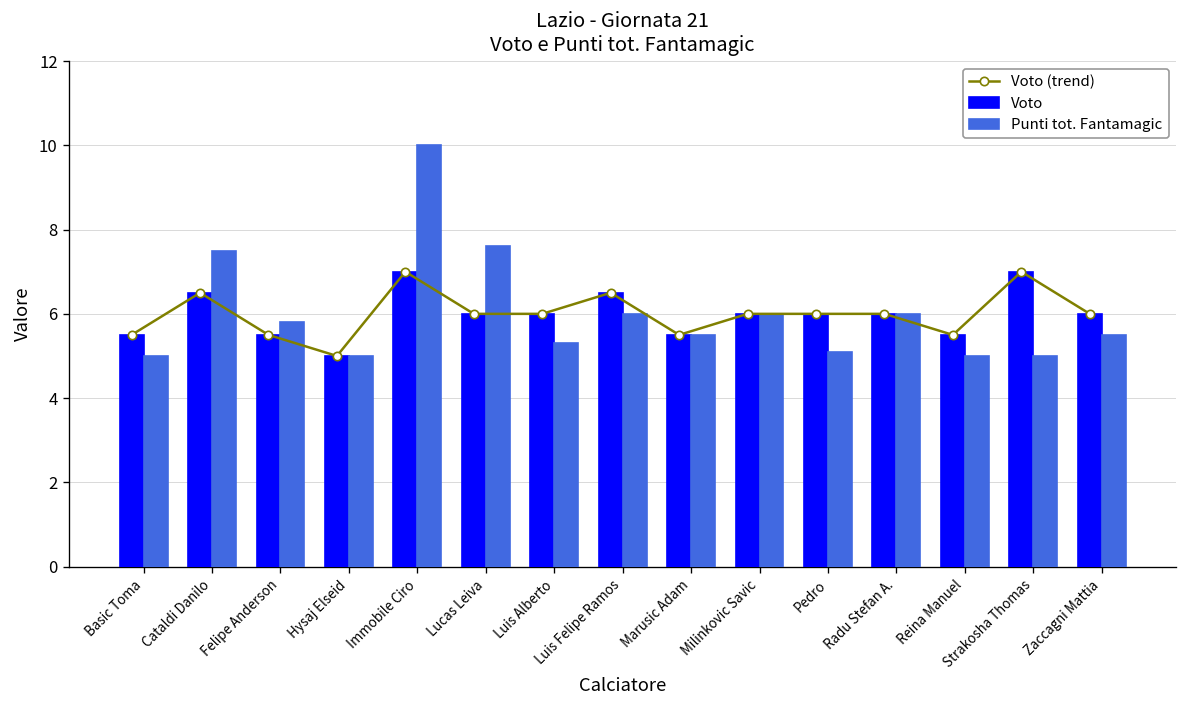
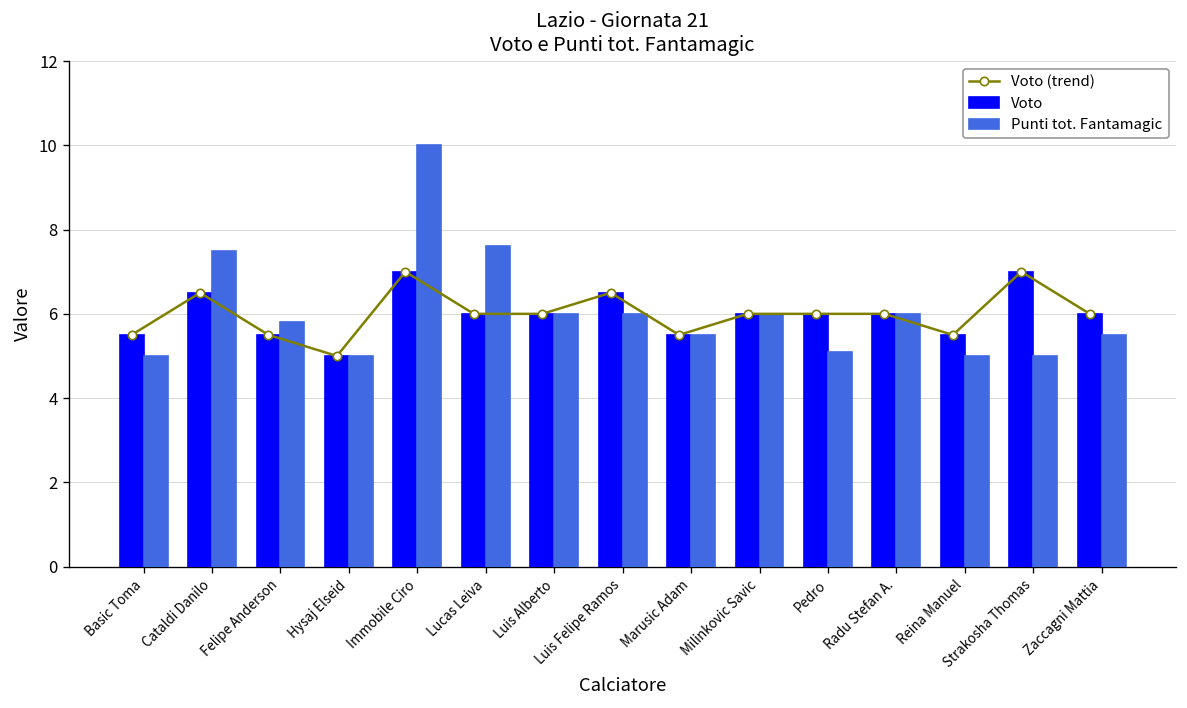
  {
    "Voto": {
      "Basic Toma": 5.5,
      "Cataldi Danilo": 6.5,
      "Felipe Anderson": 5.5,
      "Hysaj Elseid": 5.0,
      "Immobile Ciro": 7.0,
      "Lucas Leiva": 6.0,
      "Luis Alberto": 6.0,
      "Luis Felipe Ramos": 6.5,
      "Marusic Adam": 5.5,
      "Milinkovic Savic": 6.0,
      "Pedro": 6.0,
      "Radu Stefan A.": 6.0,
      "Reina Manuel": 5.5,
      "Strakosha Thomas": 7.0,
      "Zaccagni Mattia": 6.0
    },
    "Punti tot. Fantamagic": {
      "Basic Toma": 5.0,
      "Cataldi Danilo": 7.5,
      "Felipe Anderson": 5.8,
      "Hysaj Elseid": 5.0,
      "Immobile Ciro": 10.0,
      "Lucas Leiva": 7.6,
-     "Luis Alberto": 5.3,
+     "Luis Alberto": 6.0,
      "Luis Felipe Ramos": 6.0,
      "Marusic Adam": 5.5,
      "Milinkovic Savic": 6.0,
      "Pedro": 5.1,
      "Radu Stefan A.": 6.0,
      "Reina Manuel": 5.0,
      "Strakosha Thomas": 5.0,
      "Zaccagni Mattia": 5.5
    }
  }
